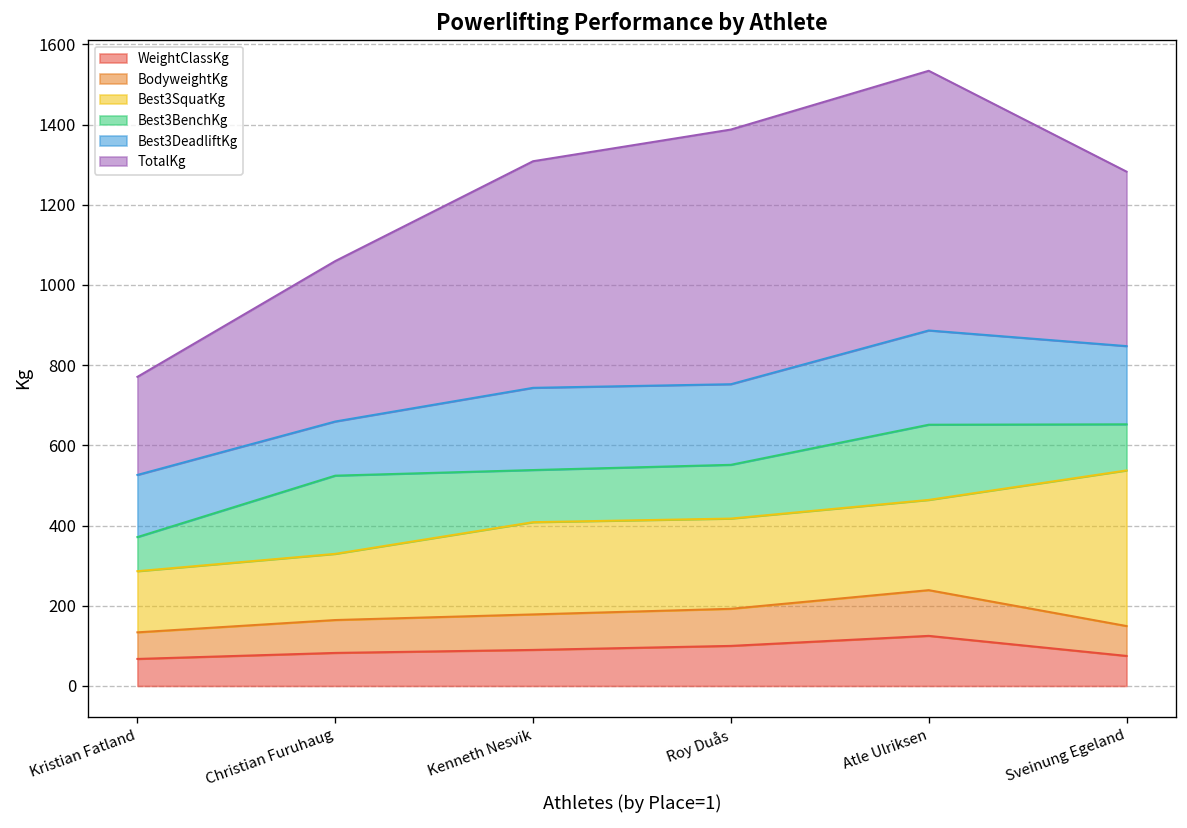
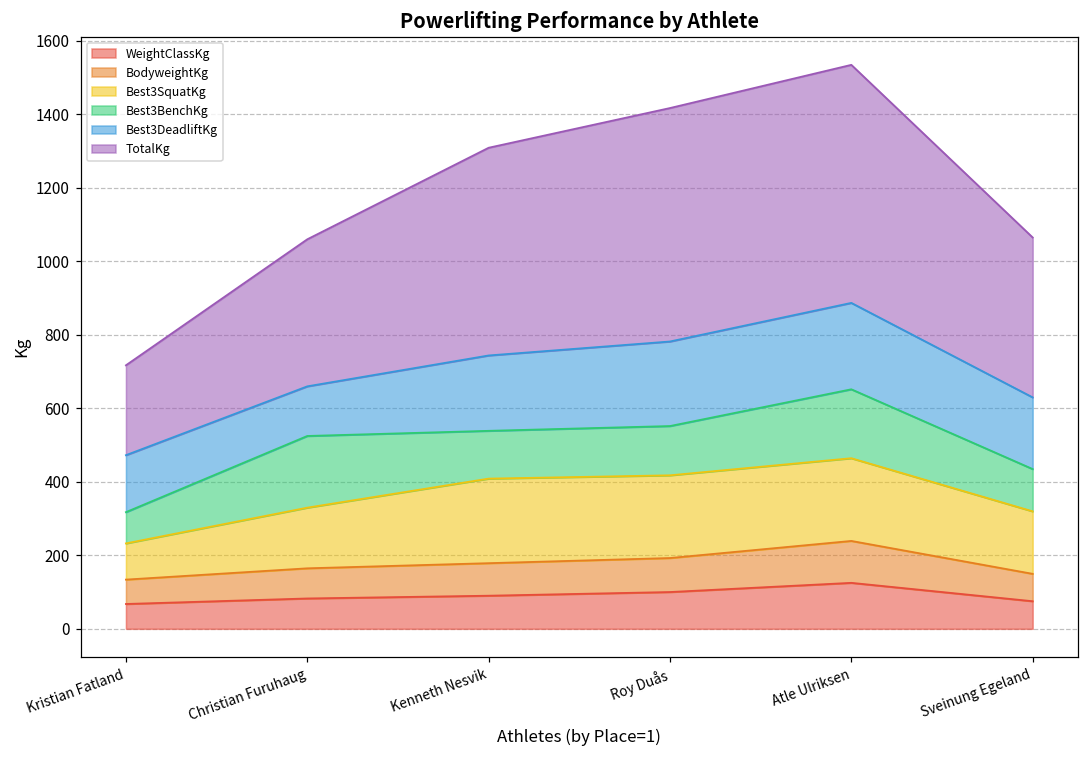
  {
    "Best3SquatKg": {
-     "Kristian Fatland": 150,
+     "Kristian Fatland": 100,
      "Christian Furuhaug": 170,
      "Kenneth Nesvik": 230,
      "Roy Duås": 230,
      "Atle Ulriksen": 230,
-     "Sveinung Egeland": 390
+     "Sveinung Egeland": 170
    },
    "Best3BenchKg": {
      "Kristian Fatland": 90,
      "Christian Furuhaug": 200,
      "Kenneth Nesvik": 130,
      "Roy Duås": 130,
      "Atle Ulriksen": 190,
      "Sveinung Egeland": 120
    },
    "Best3DeadliftKg": {
      "Kristian Fatland": 150,
      "Christian Furuhaug": 140,
      "Kenneth Nesvik": 210,
-     "Roy Duås": 200,
+     "Roy Duås": 230,
      "Atle Ulriksen": 240,
      "Sveinung Egeland": 200
    },
    "TotalKg": {
      "Kristian Fatland": 240,
      "Christian Furuhaug": 400,
      "Kenneth Nesvik": 570,
      "Roy Duås": 640,
      "Atle Ulriksen": 650,
      "Sveinung Egeland": 440
    }
  }
